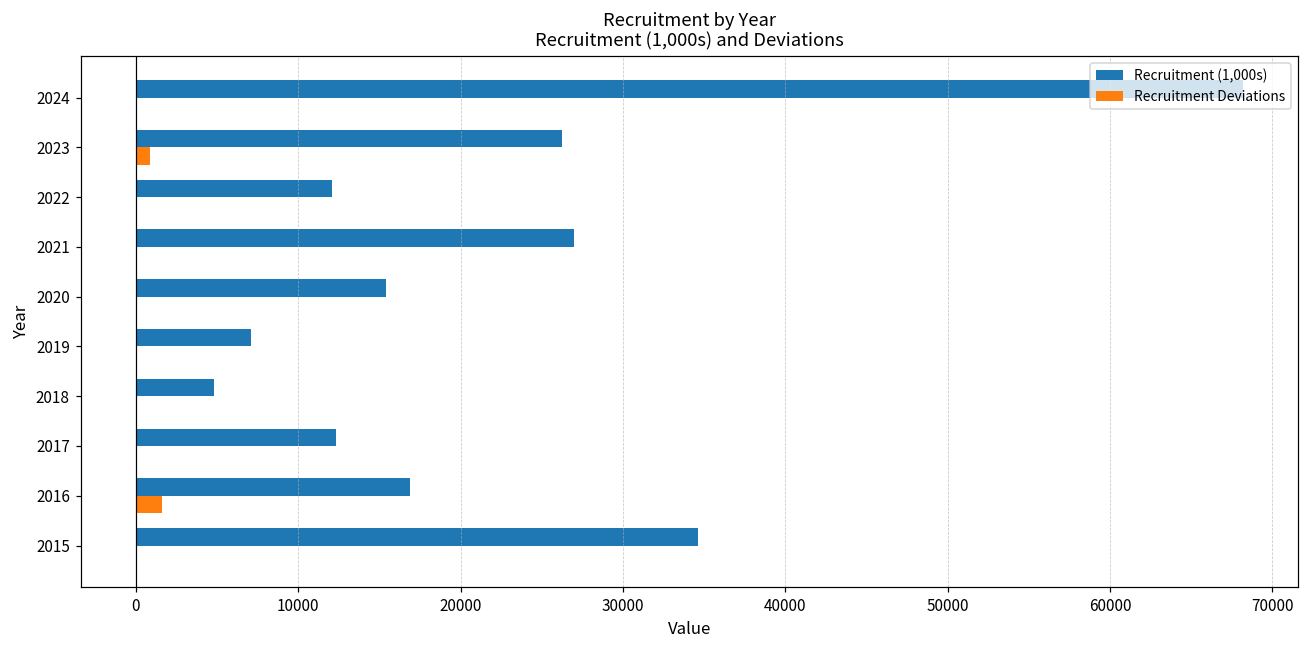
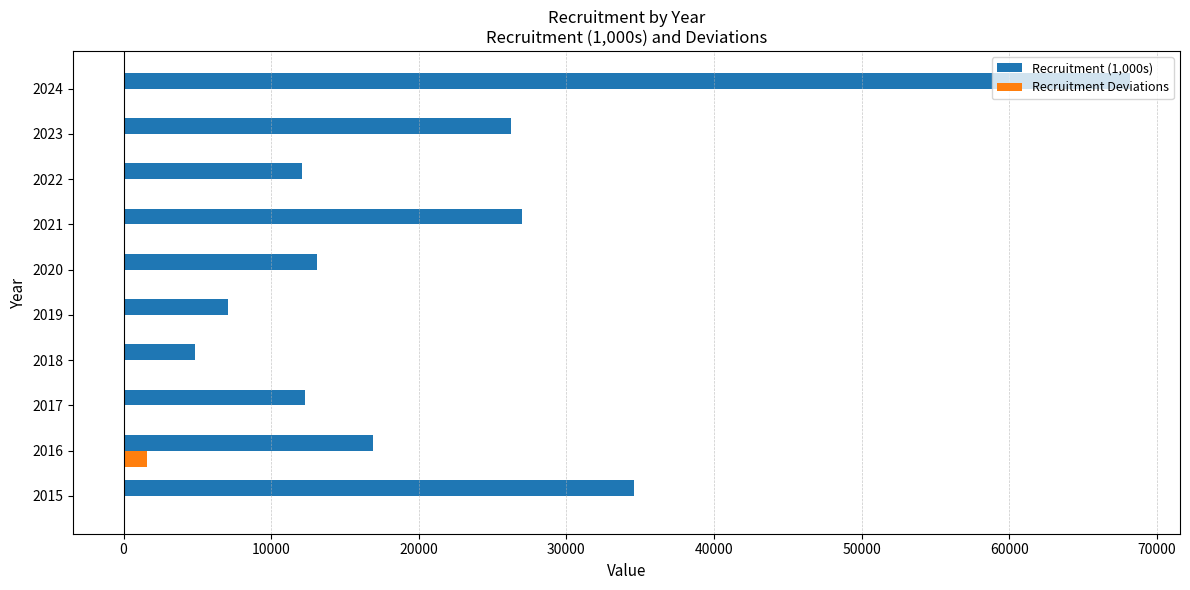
  {
    "Recruitment (1,000s)": {
      "2023": 26300,
      "2022": 12100,
      "2021": 27000,
-     "2020": 15400,
+     "2020": 13100,
      "2019": 7100,
      "2018": 4800,
      "2017": 12300,
      "2016": 16900,
      "2015": 34600
    },
    "Recruitment Deviations": {
-     "2023": 900,
+     "2023": 0,
      "2016": 1600
    }
  }
